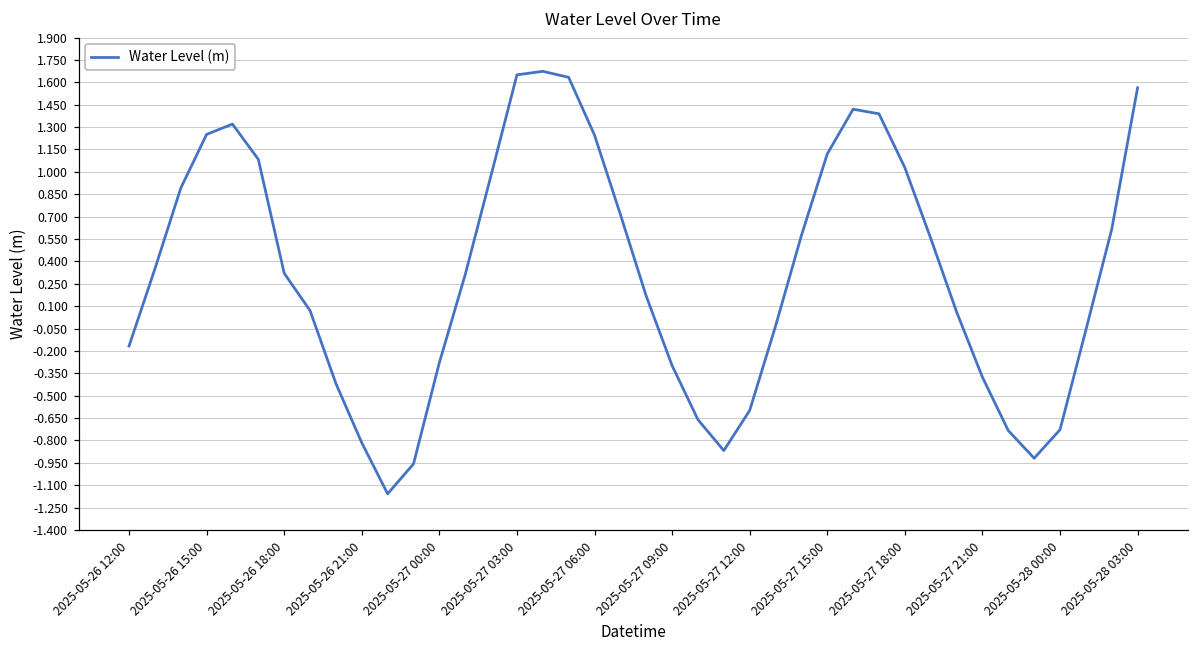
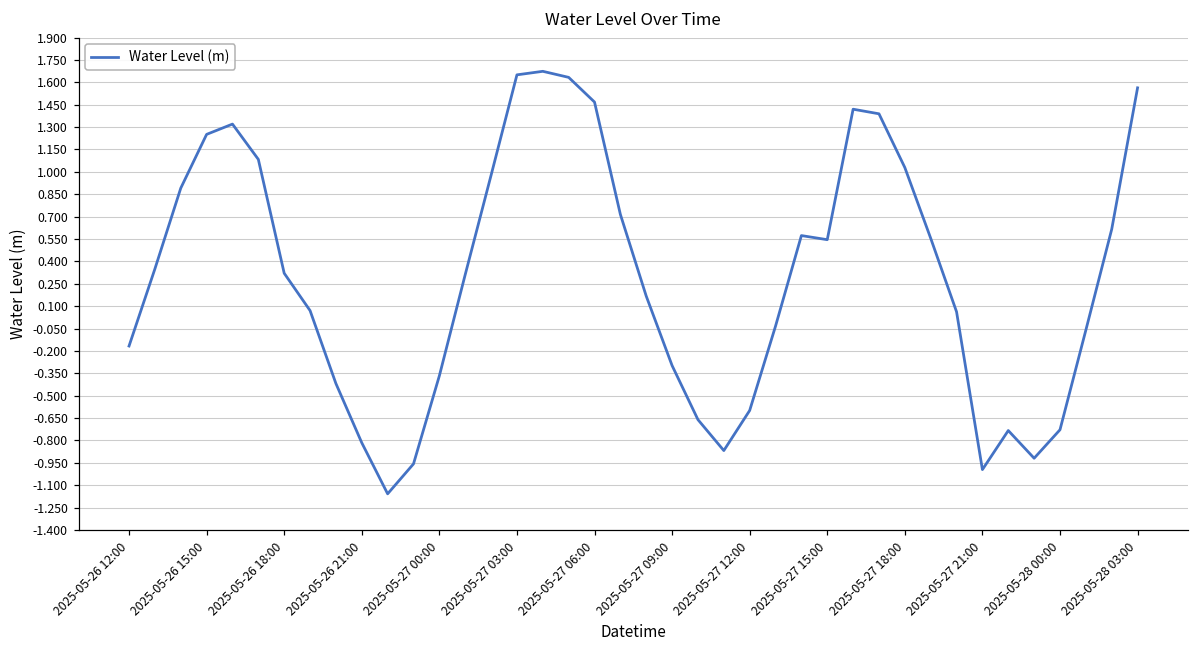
  {
    "2025-05-26 12:00": -0.17,
    "2025-05-26 15:00": 1.25,
    "2025-05-26 18:00": 0.32,
    "2025-05-26 21:00": -0.82,
-   "2025-05-27 00:00": -0.28,
+   "2025-05-27 00:00": -0.37,
    "2025-05-27 03:00": 1.65,
-   "2025-05-27 06:00": 1.25,
+   "2025-05-27 06:00": 1.47,
    "2025-05-27 09:00": -0.30,
    "2025-05-27 12:00": -0.60,
-   "2025-05-27 15:00": 1.12,
+   "2025-05-27 15:00": 0.55,
    "2025-05-27 18:00": 1.03,
-   "2025-05-27 21:00": -0.38,
+   "2025-05-27 21:00": -1.00,
    "2025-05-28 00:00": -0.73,
    "2025-05-28 03:00": 1.56
  }
